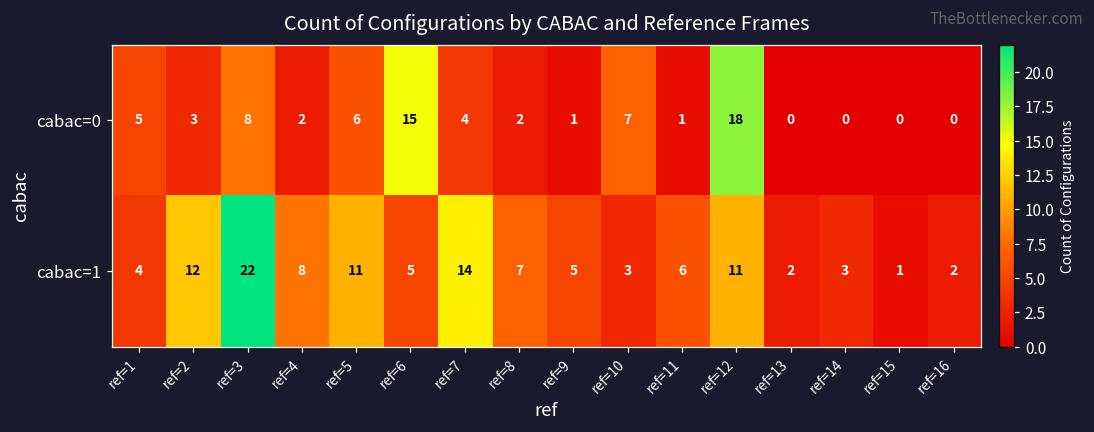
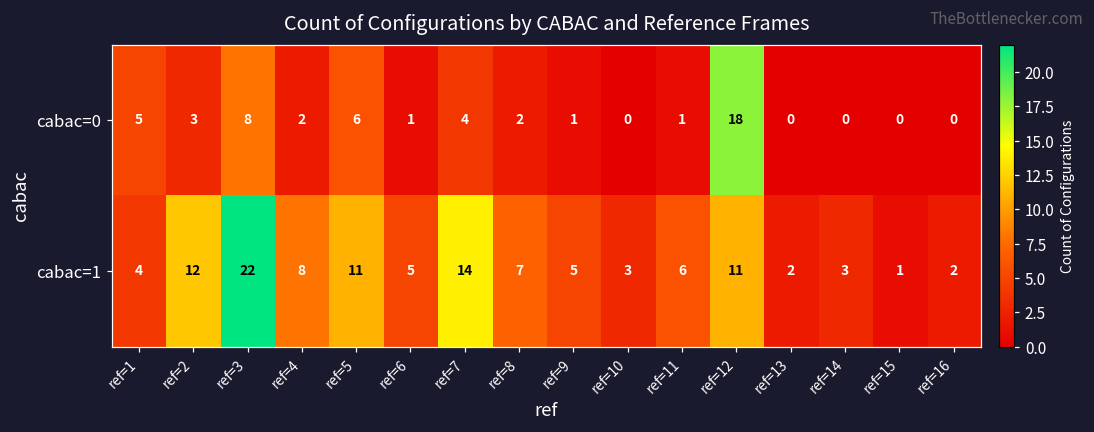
  {
    "cabac=0": {
      "ref=1": 5,
      "ref=2": 3,
      "ref=3": 8,
      "ref=4": 2,
      "ref=5": 6,
-     "ref=6": 15,
+     "ref=6": 1,
      "ref=7": 4,
      "ref=8": 2,
      "ref=9": 1,
-     "ref=10": 7,
+     "ref=10": 0,
      "ref=11": 1,
      "ref=12": 18,
      "ref=13": 0,
      "ref=14": 0,
      "ref=15": 0,
      "ref=16": 0
    },
    "cabac=1": {
      "ref=1": 4,
      "ref=2": 12,
      "ref=3": 22,
      "ref=4": 8,
      "ref=5": 11,
      "ref=6": 5,
      "ref=7": 14,
      "ref=8": 7,
      "ref=9": 5,
      "ref=10": 3,
      "ref=11": 6,
      "ref=12": 11,
      "ref=13": 2,
      "ref=14": 3,
      "ref=15": 1,
      "ref=16": 2
    }
  }
